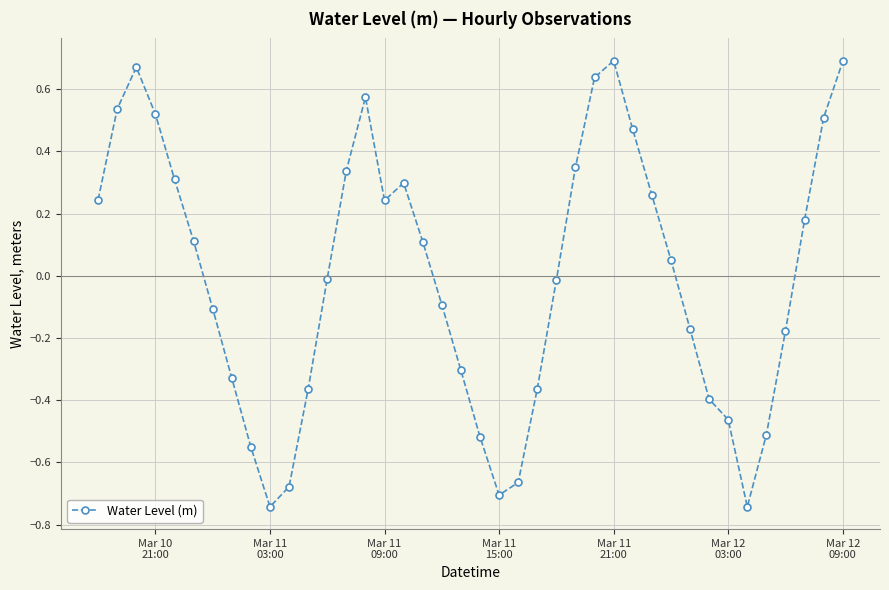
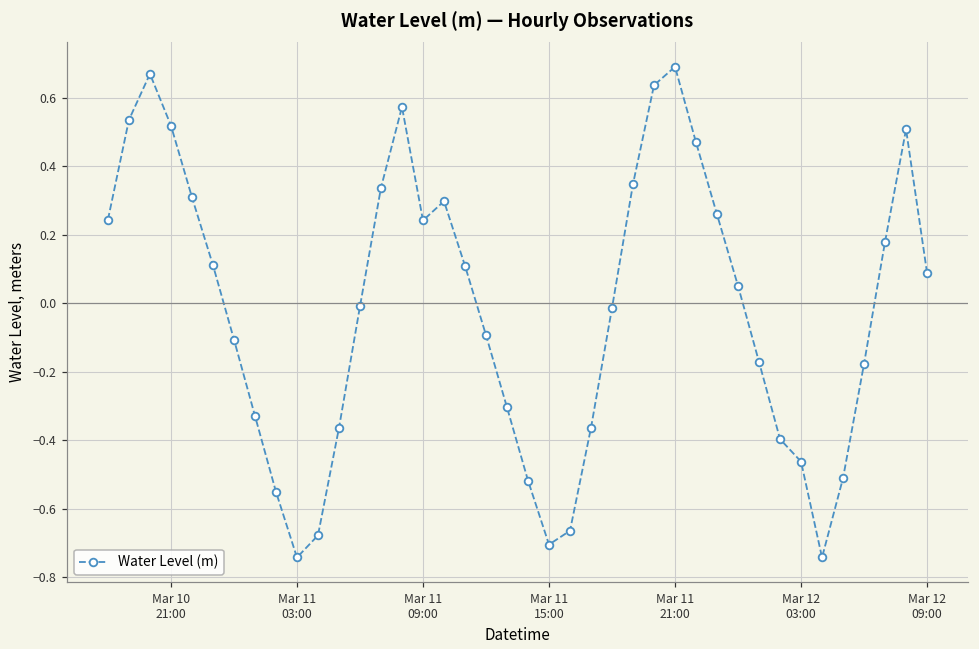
  {
    "Mar 10 21:00": 0.52,
    "Mar 11 03:00": -0.74,
    "Mar 11 09:00": 0.24,
    "Mar 11 15:00": -0.70,
    "Mar 11 21:00": 0.69,
    "Mar 12 03:00": -0.46,
-   "Mar 12 09:00": 0.69
+   "Mar 12 09:00": 0.09
  }
